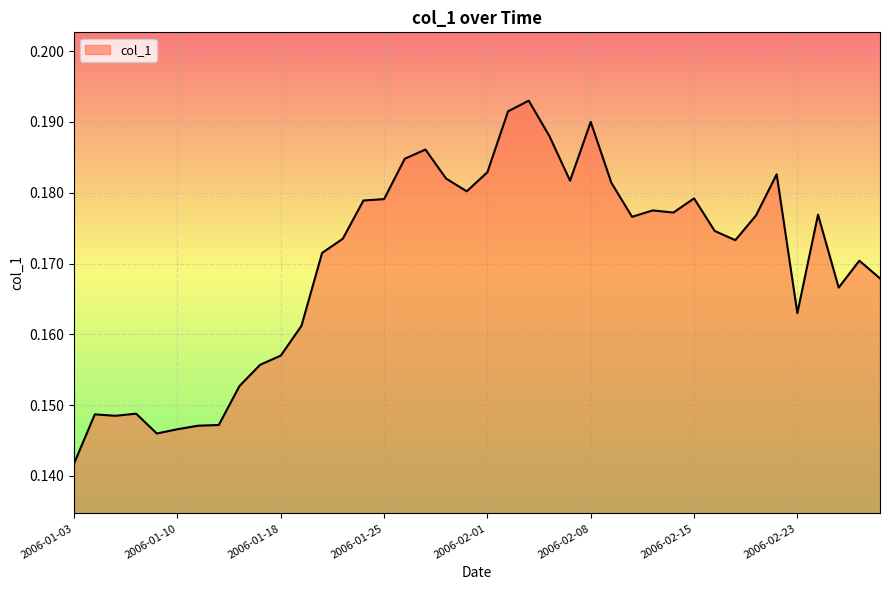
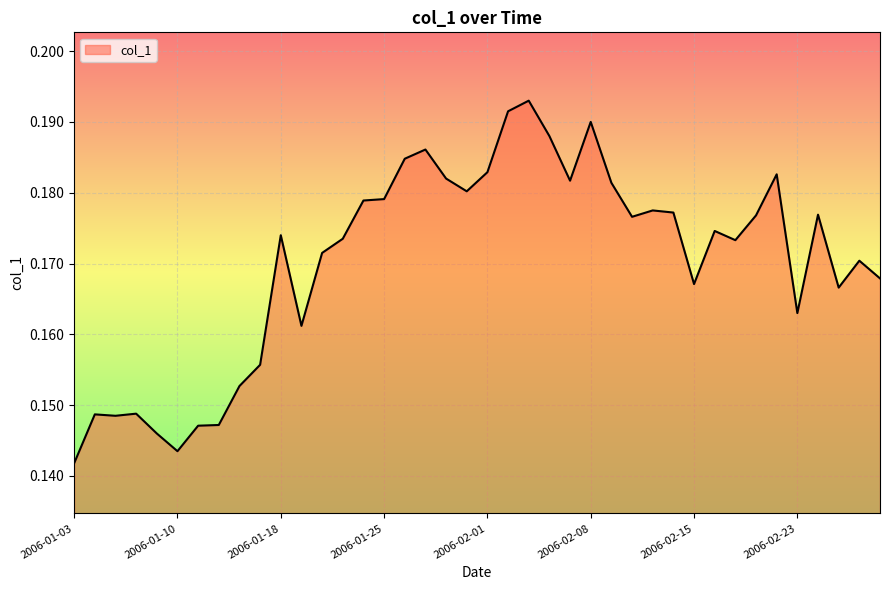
  {
    "2006-01-03": 0.142,
-   "2006-01-10": 0.147,
-   "2006-01-18": 0.157,
+   "2006-01-10": 0.144,
+   "2006-01-18": 0.174,
    "2006-01-25": 0.179,
    "2006-02-01": 0.183,
    "2006-02-08": 0.190,
-   "2006-02-15": 0.179,
+   "2006-02-15": 0.167,
    "2006-02-23": 0.163
  }
